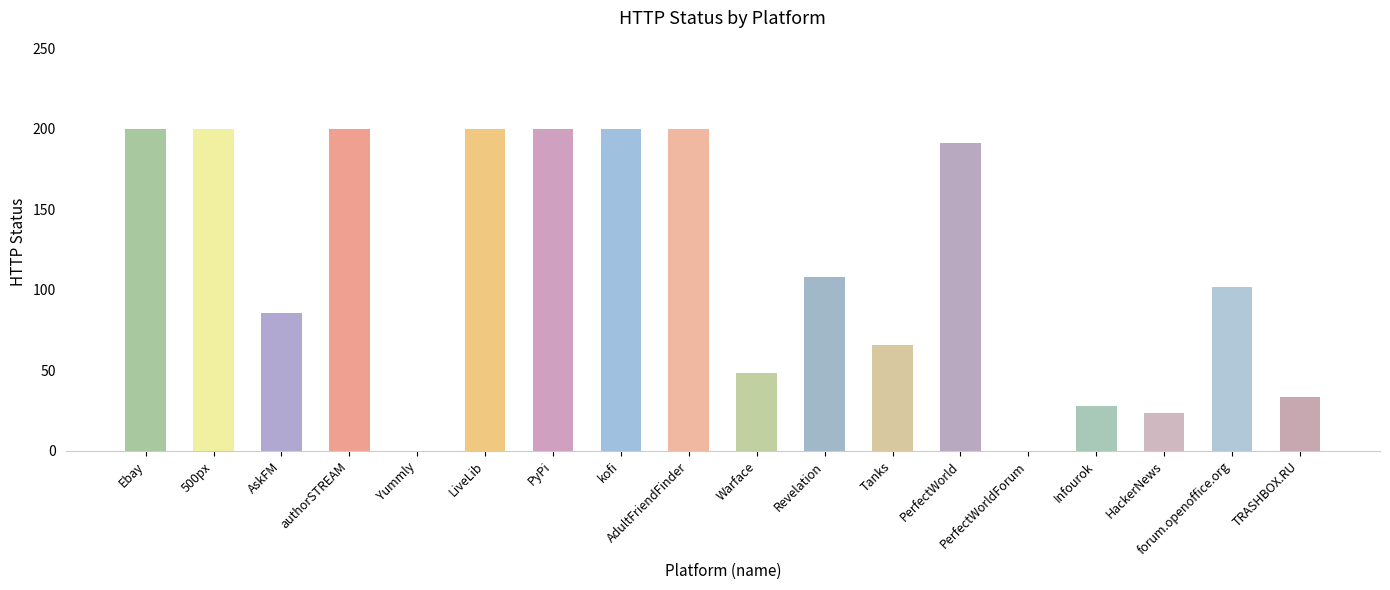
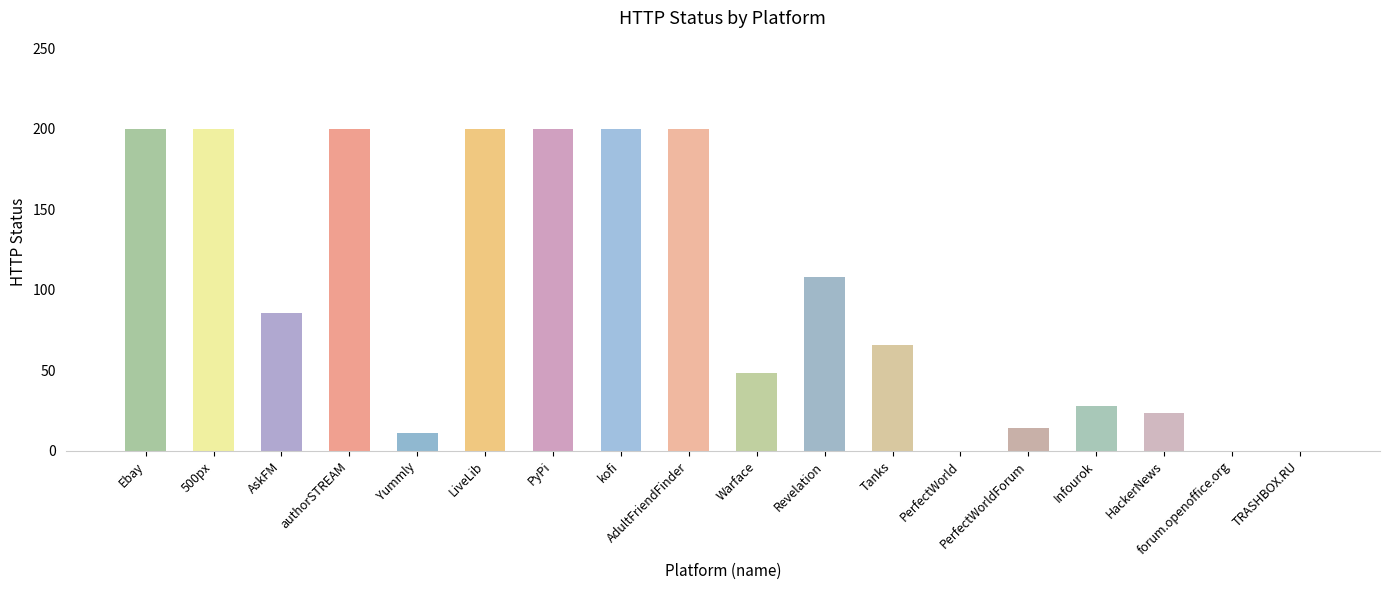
  {
    "Ebay": 200,
    "500px": 200,
    "AskFM": 86,
    "authorSTREAM": 200,
-   "Yummly": 0,
+   "Yummly": 11,
    "LiveLib": 200,
    "PyPi": 200,
    "kofi": 200,
    "AdultFriendFinder": 200,
    "Warface": 49,
    "Revelation": 108,
    "Tanks": 66,
-   "PerfectWorld": 191,
-   "PerfectWorldForum": 0,
+   "PerfectWorld": 0,
+   "PerfectWorldForum": 14,
    "Infourok": 28,
    "HackerNews": 24,
-   "forum.openoffice.org": 102,
-   "TRASHBOX.RU": 33
+   "forum.openoffice.org": 0,
+   "TRASHBOX.RU": 0
  }
